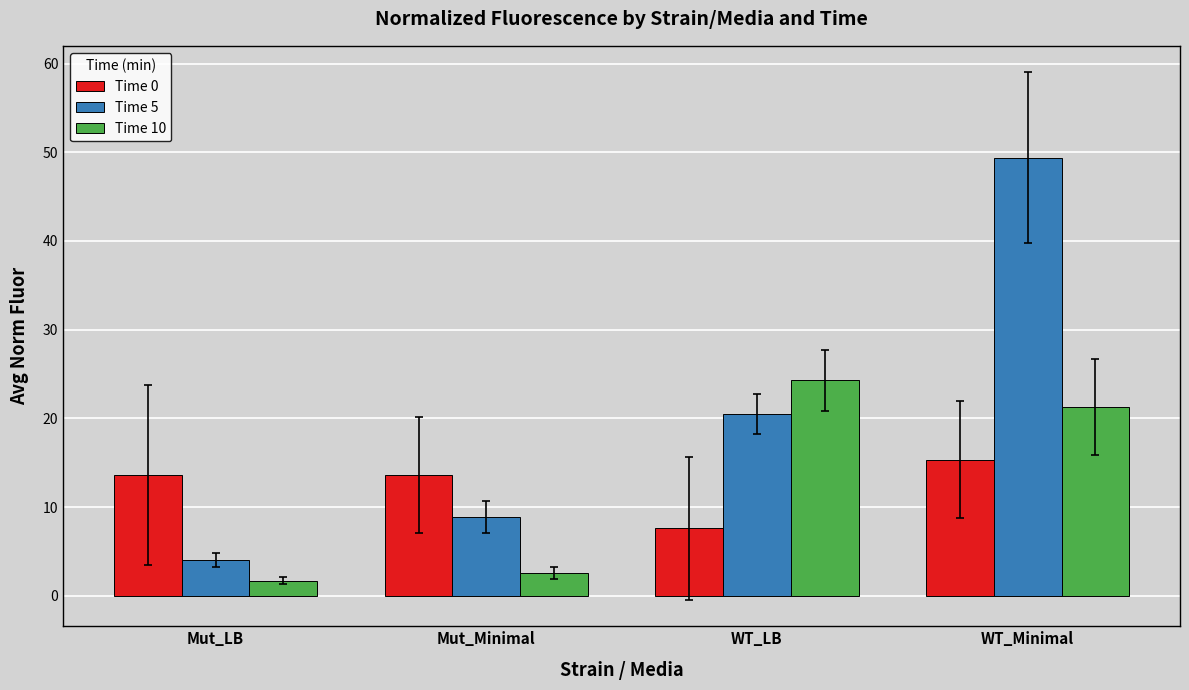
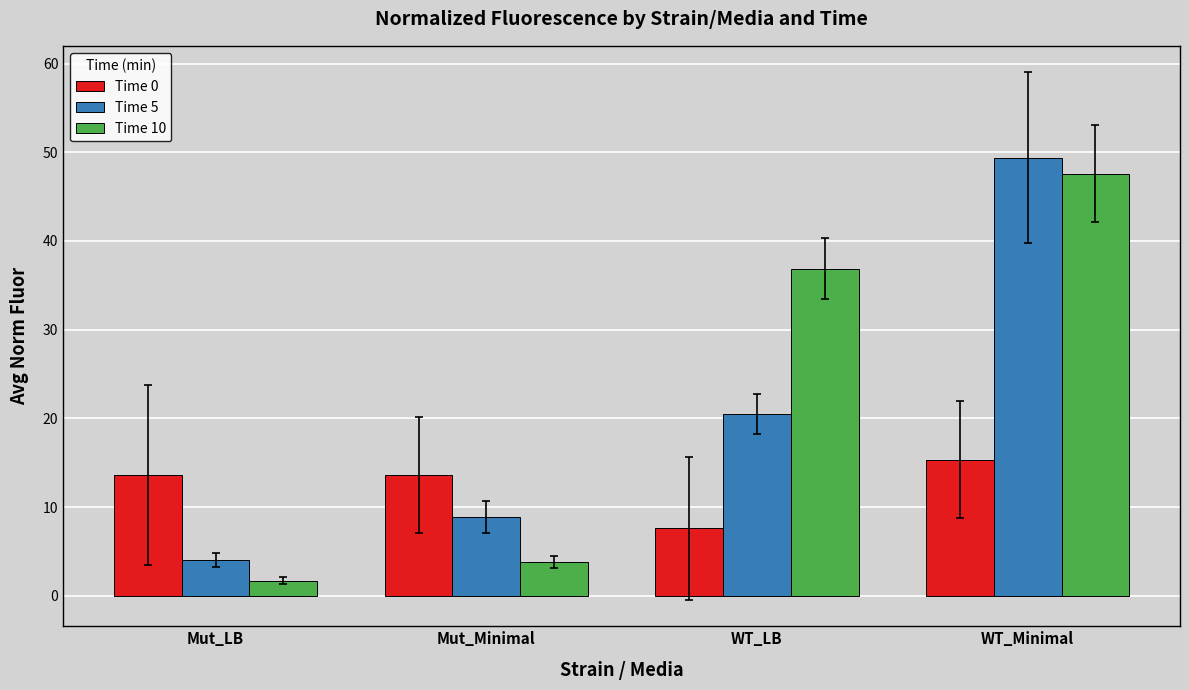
  {
    "Time 0": {
      "Mut_LB": 14,
      "Mut_Minimal": 14,
      "WT_LB": 8,
      "WT_Minimal": 15
    },
    "Time 10": {
      "Mut_LB": 2,
-     "Mut_Minimal": 3,
-     "WT_LB": 24,
-     "WT_Minimal": 21
+     "Mut_Minimal": 4,
+     "WT_LB": 37,
+     "WT_Minimal": 48
    }
  }
